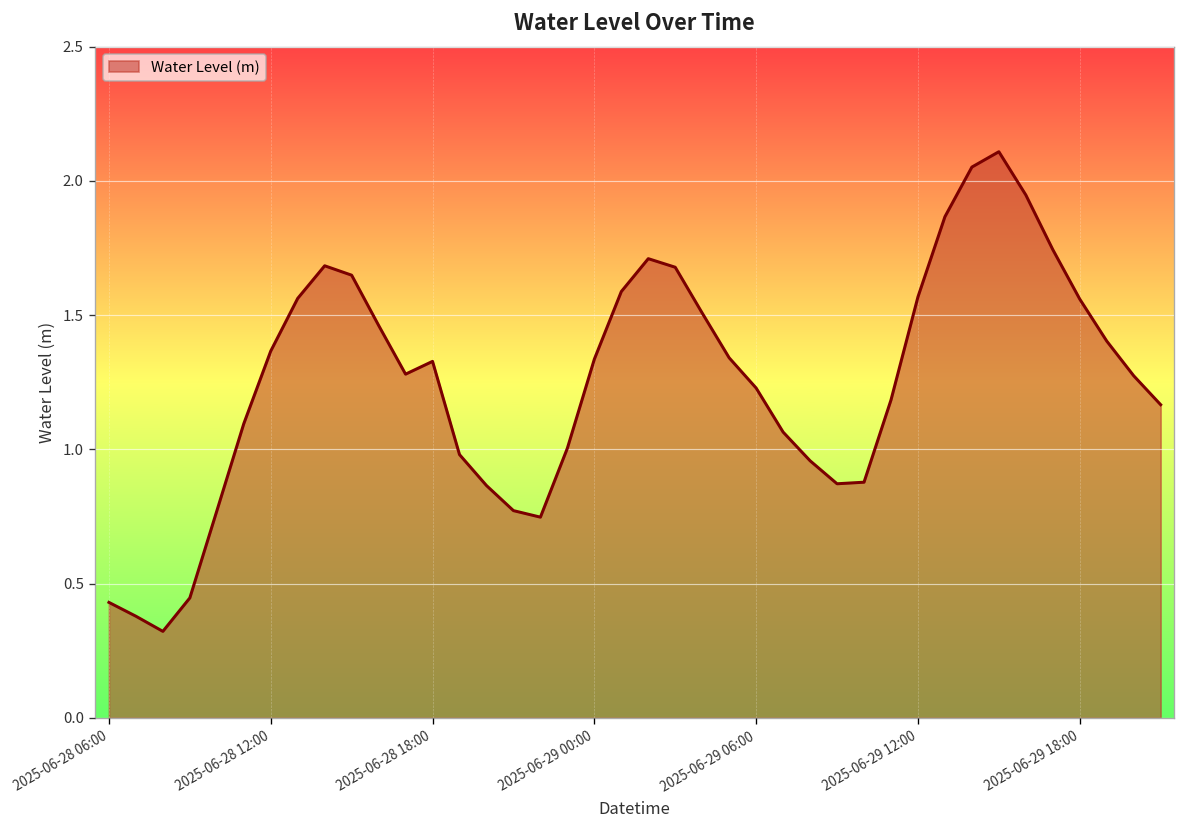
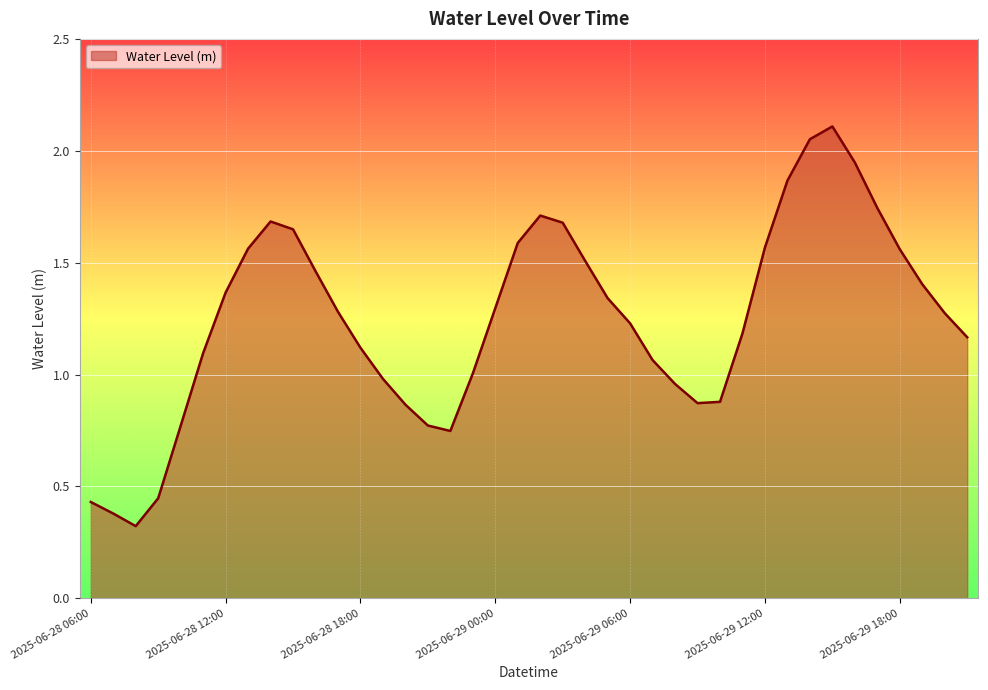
  {
    "2025-06-28 06:00": 0.43,
    "2025-06-28 12:00": 1.37,
-   "2025-06-28 18:00": 1.33,
-   "2025-06-29 00:00": 1.34,
+   "2025-06-28 18:00": 1.12,
+   "2025-06-29 00:00": 1.30,
    "2025-06-29 06:00": 1.23,
    "2025-06-29 12:00": 1.57,
    "2025-06-29 18:00": 1.56
  }
